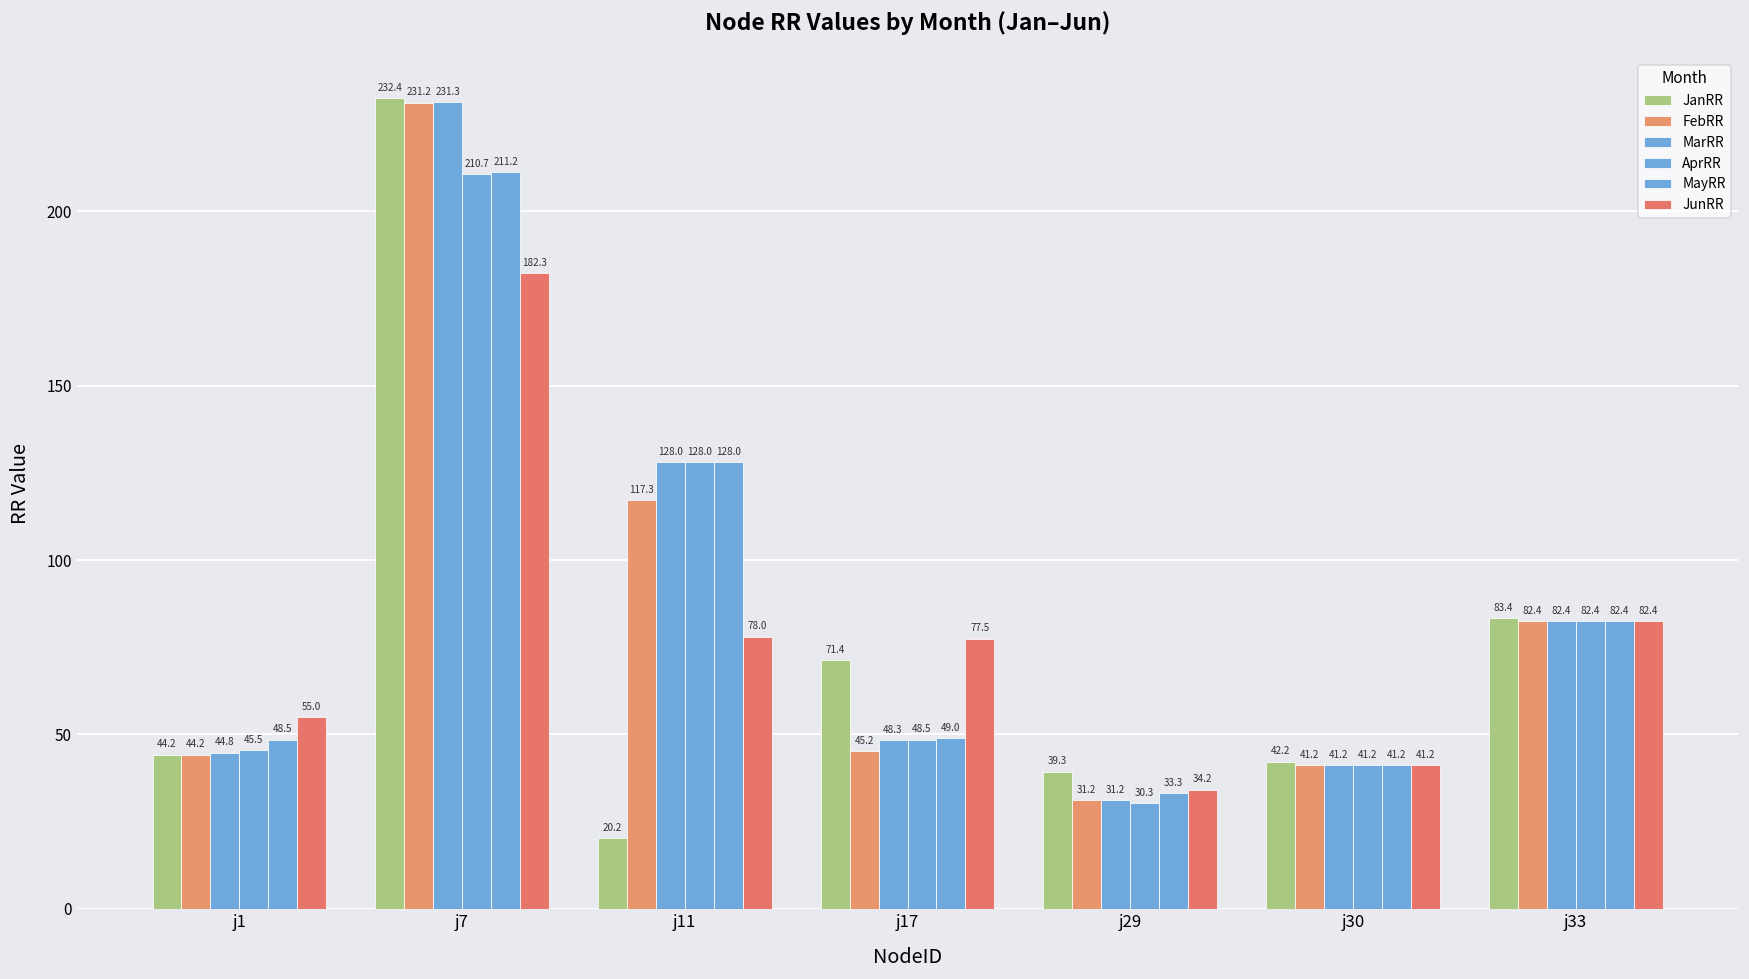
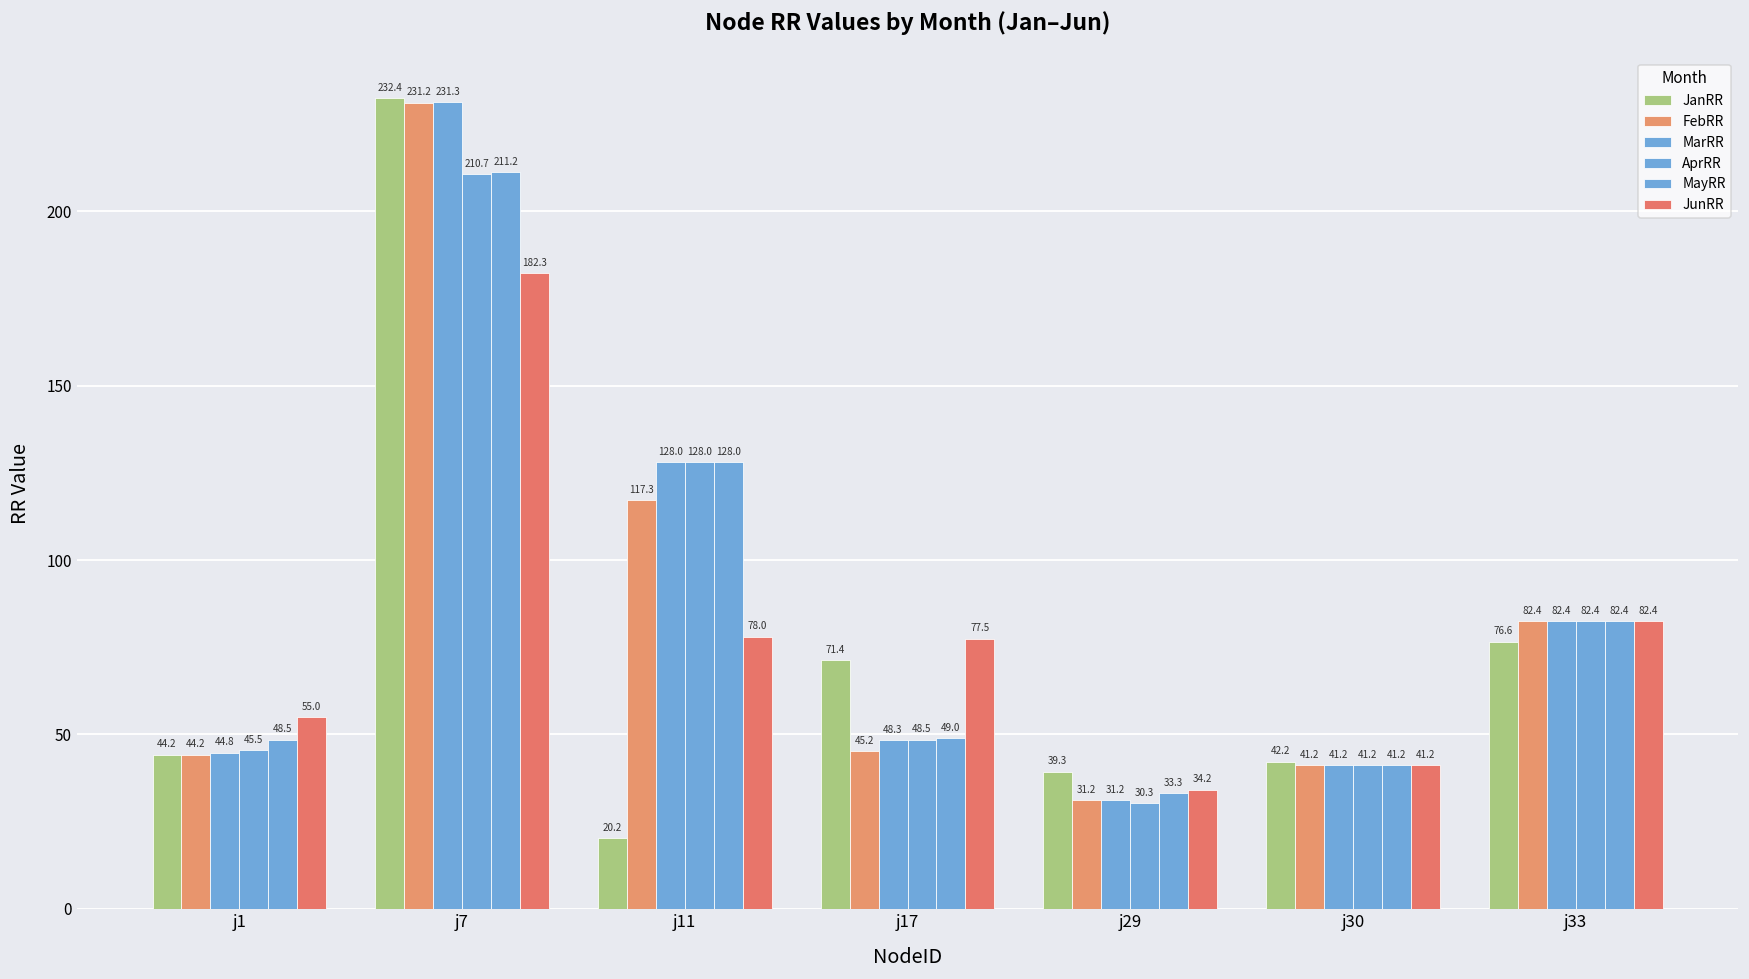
  {
    "JanRR": {
      "j1": 44.2,
      "j7": 232.4,
      "j11": 20.2,
      "j17": 71.4,
      "j29": 39.3,
      "j30": 42.2,
-     "j33": 83.4
+     "j33": 76.6
    }
  }
